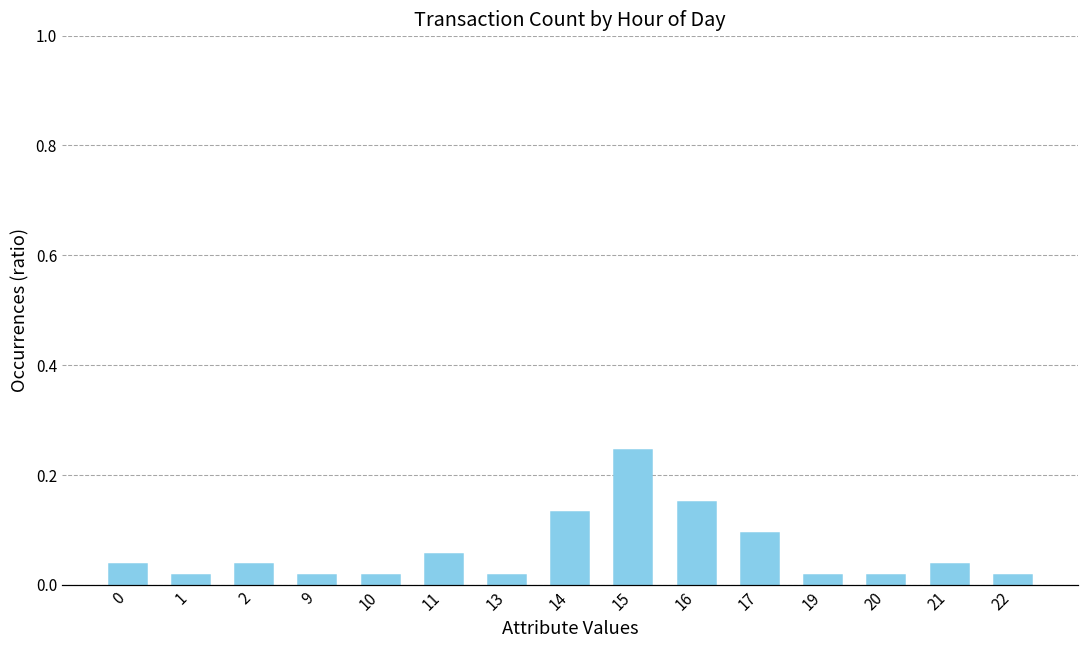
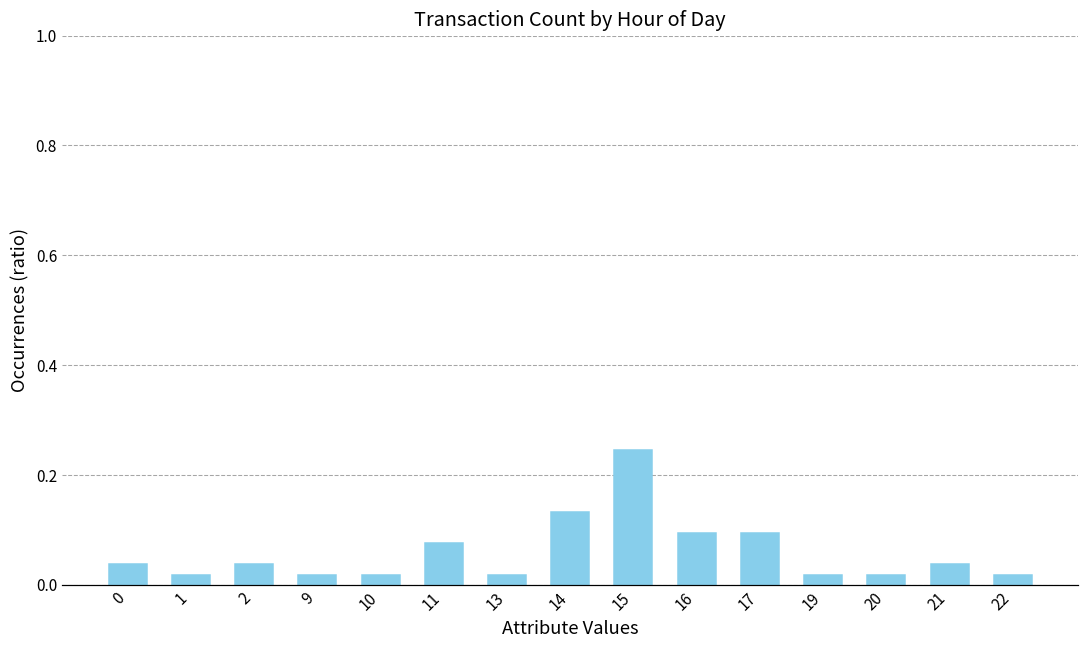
  {
    "0": 0.04,
    "1": 0.02,
    "2": 0.04,
    "9": 0.02,
    "10": 0.02,
-   "11": 0.06,
+   "11": 0.08,
    "13": 0.02,
    "14": 0.13,
    "15": 0.25,
-   "16": 0.15,
+   "16": 0.09,
    "17": 0.09,
    "19": 0.02,
    "20": 0.02,
    "21": 0.04,
    "22": 0.02
  }
